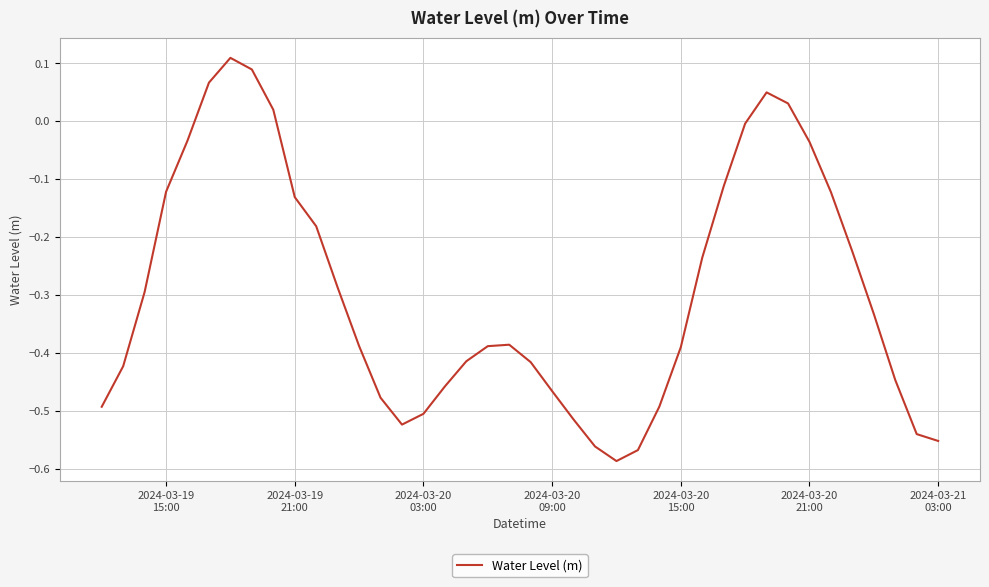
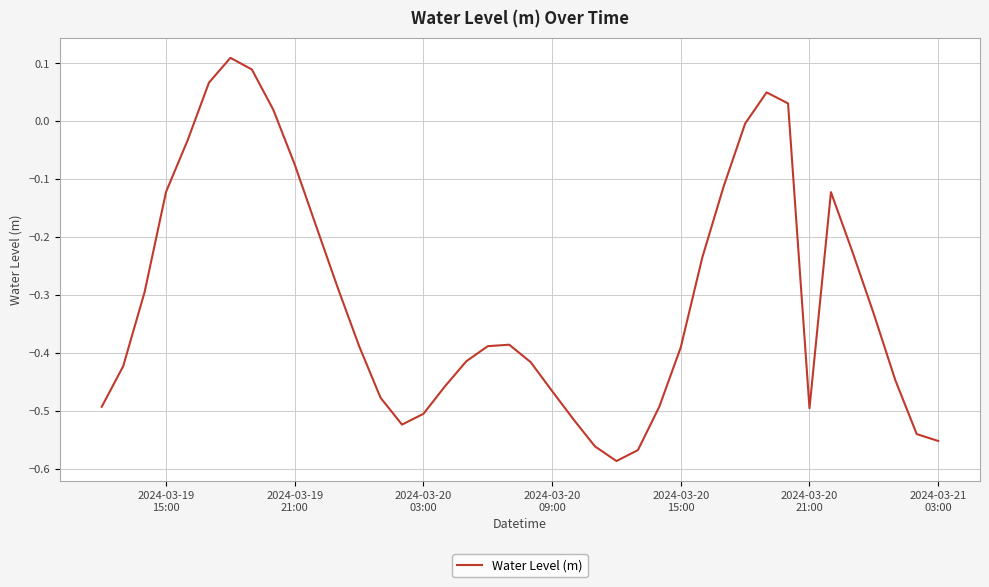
  {
    "2024-03-19 15:00": -0.12,
-   "2024-03-19 21:00": -0.13,
+   "2024-03-19 21:00": -0.07,
    "2024-03-20 03:00": -0.51,
    "2024-03-20 09:00": -0.47,
    "2024-03-20 15:00": -0.39,
-   "2024-03-20 21:00": -0.04,
+   "2024-03-20 21:00": -0.50,
    "2024-03-21 03:00": -0.55
  }
